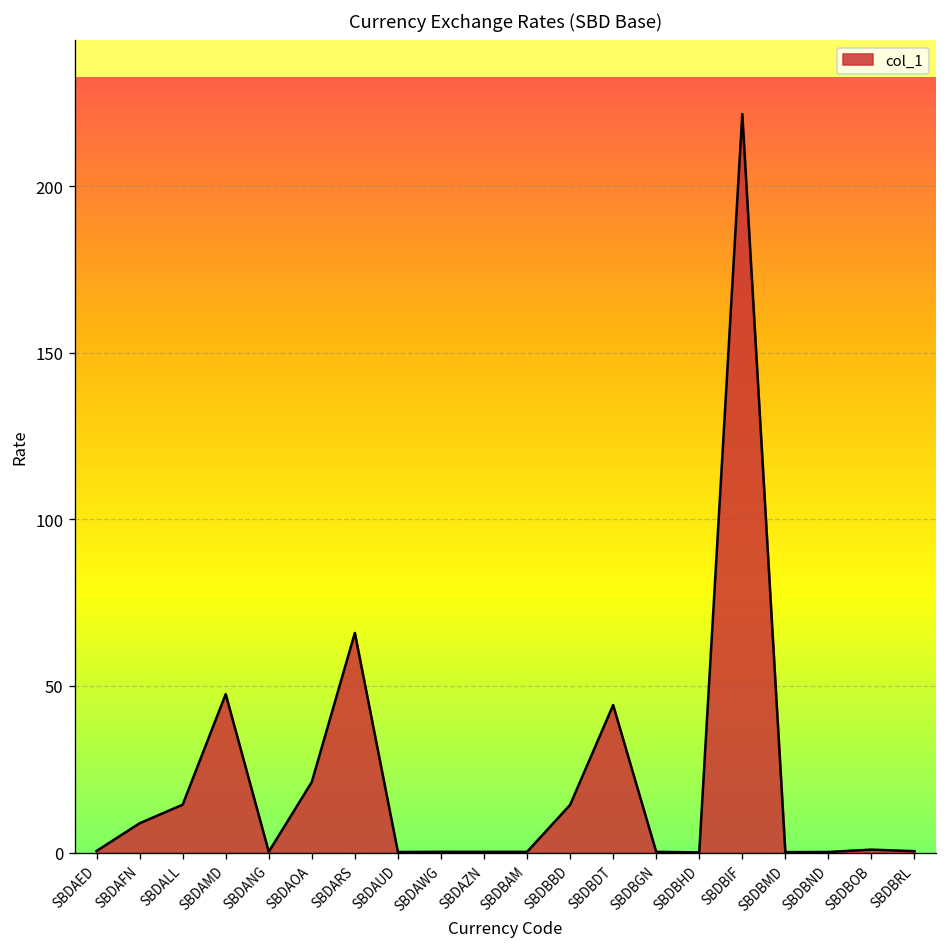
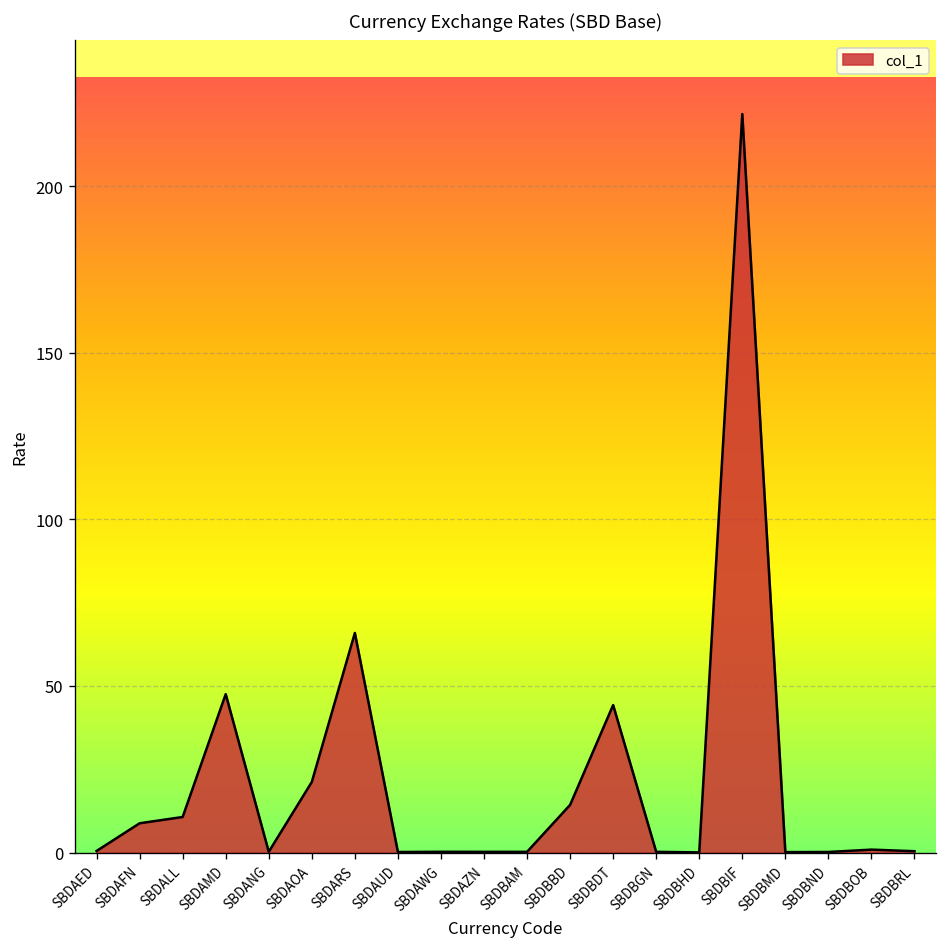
  {
    "SBDAED": 0,
    "SBDAFN": 9,
-   "SBDALL": 14,
+   "SBDALL": 11,
    "SBDAMD": 48,
    "SBDANG": 0,
    "SBDAOA": 21,
    "SBDARS": 66,
    "SBDAUD": 0,
    "SBDAWG": 0,
    "SBDAZN": 0,
    "SBDBAM": 0,
    "SBDBBD": 14,
    "SBDBDT": 44,
    "SBDBGN": 0,
    "SBDBHD": 0,
    "SBDBIF": 222,
    "SBDBMD": 0,
    "SBDBND": 0,
    "SBDBOB": 1,
    "SBDBRL": 0
  }
